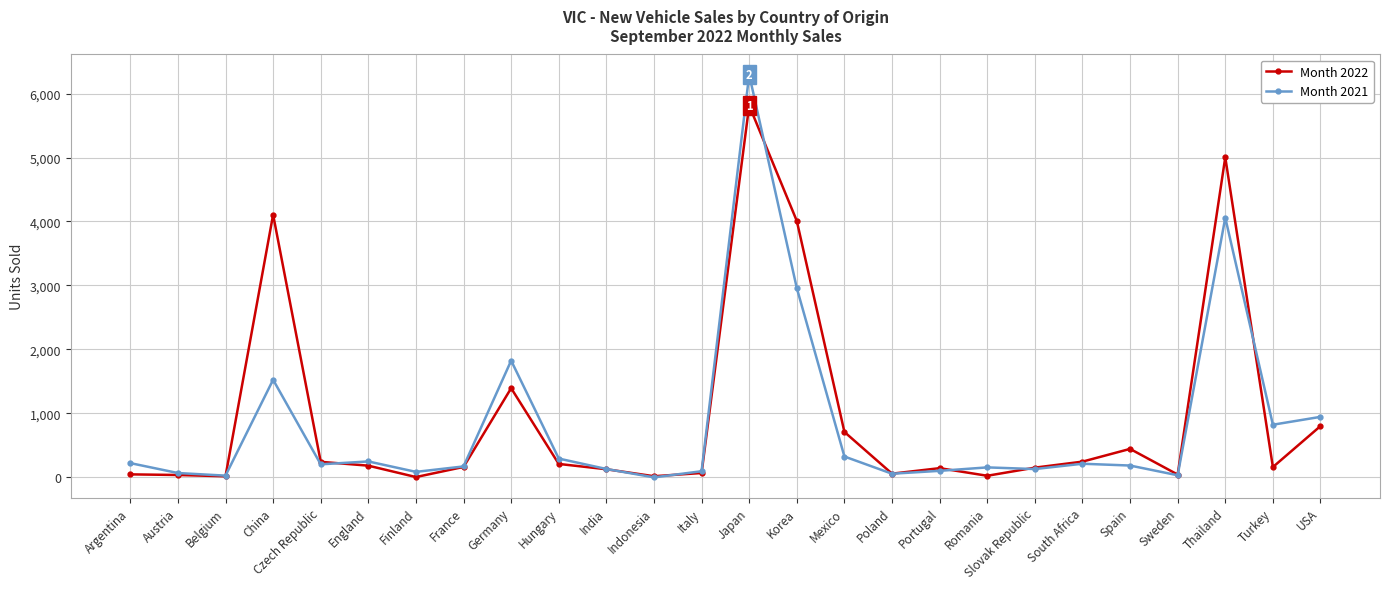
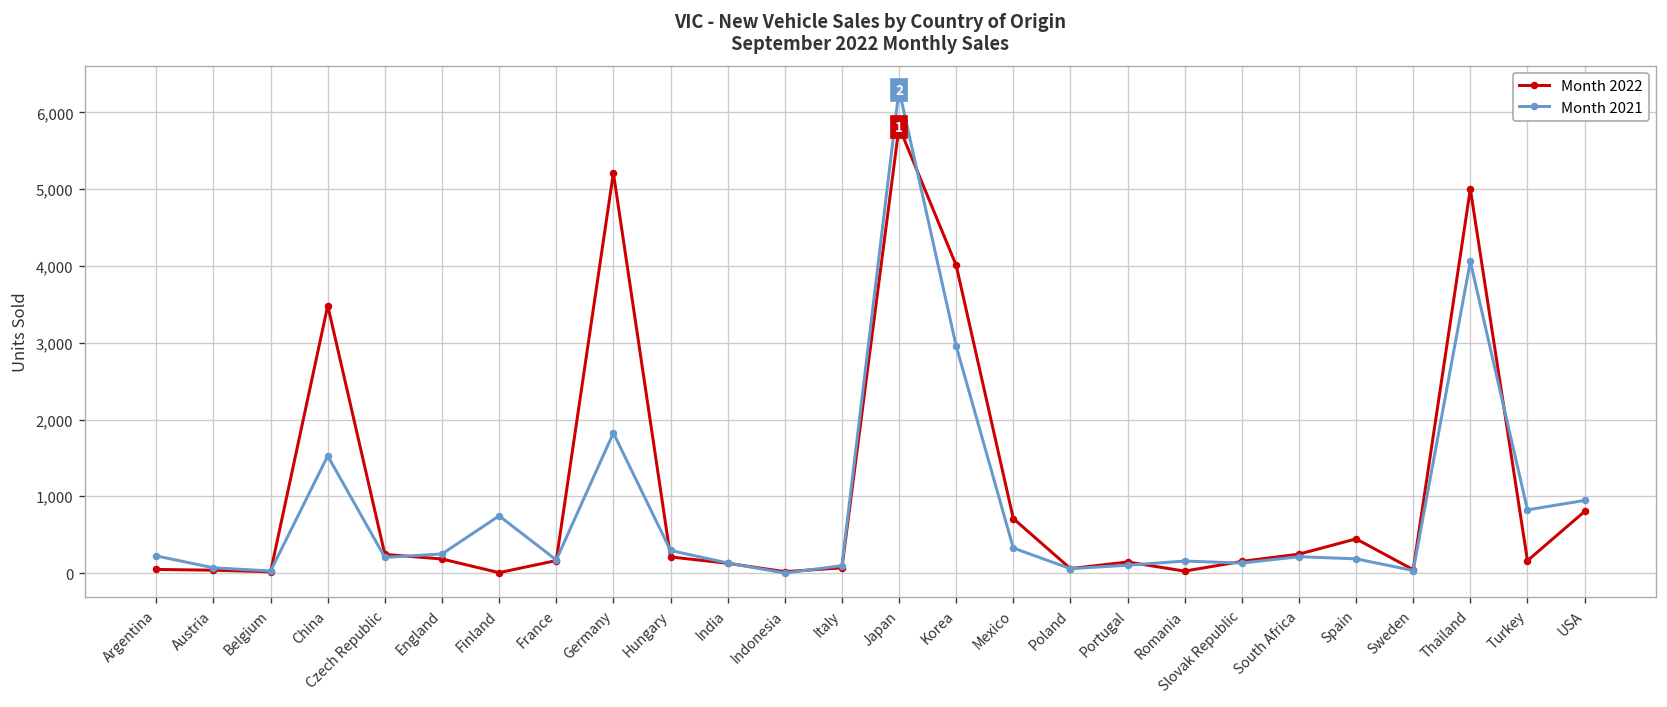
  {
    "Month 2022": {
      "Argentina": "0",
-     "China": "4,100",
+     "China": "3,500",
      "England": "200",
      "Finland": "0",
-     "Germany": "1,400",
+     "Germany": "5,200",
      "Hungary": "200",
      "Korea": "4,000",
      "Mexico": "700",
      "Portugal": "100",
      "Romania": "0",
      "Spain": "400",
      "Thailand": "5,000",
      "Turkey": "200",
      "USA": "800"
    },
    "Month 2021": {
      "Argentina": "200",
      "China": "1,500",
      "England": "200",
-     "Finland": "100",
+     "Finland": "700",
      "Germany": "1,800",
      "Hungary": "300",
      "Korea": "3,000",
      "Mexico": "300",
      "Portugal": "100",
      "Romania": "200",
      "Spain": "200",
      "Thailand": "4,100",
      "Turkey": "800",
      "USA": "900"
    }
  }
